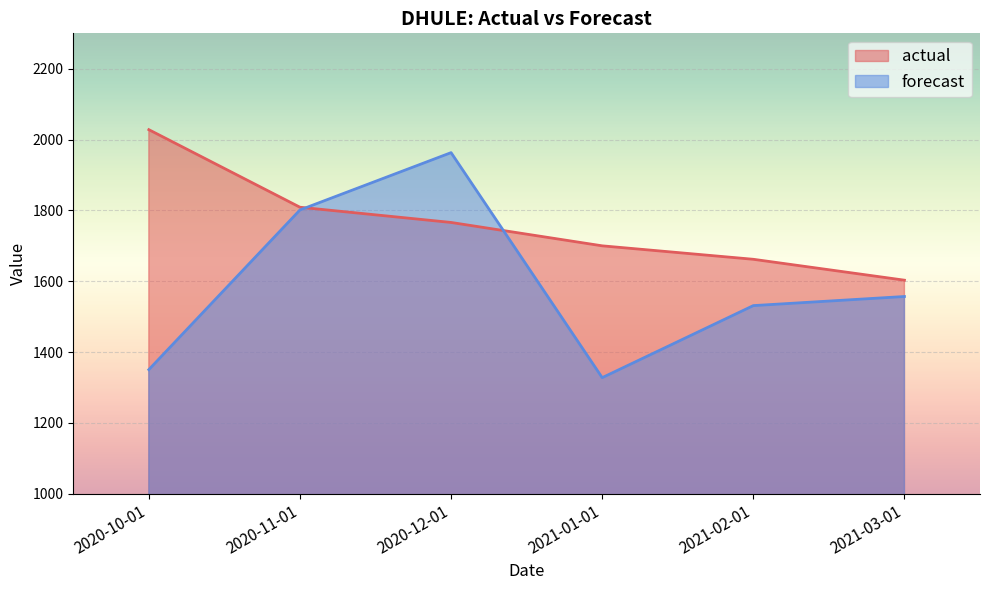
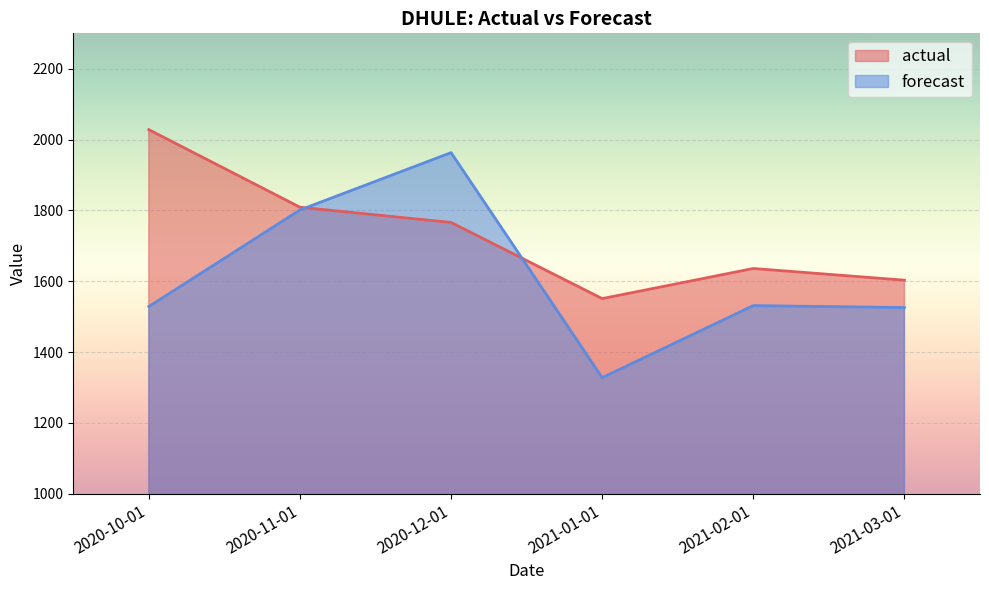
  {
    "actual": {
      "2020-10-01": 2030,
      "2020-11-01": 1810,
      "2020-12-01": 1770,
-     "2021-01-01": 1700,
-     "2021-02-01": 1660,
+     "2021-01-01": 1550,
+     "2021-02-01": 1640,
      "2021-03-01": 1600
    },
    "forecast": {
-     "2020-10-01": 1350,
+     "2020-10-01": 1530,
      "2020-11-01": 1800,
      "2020-12-01": 1960,
      "2021-01-01": 1330,
      "2021-02-01": 1530,
-     "2021-03-01": 1560
+     "2021-03-01": 1530
    }
  }
